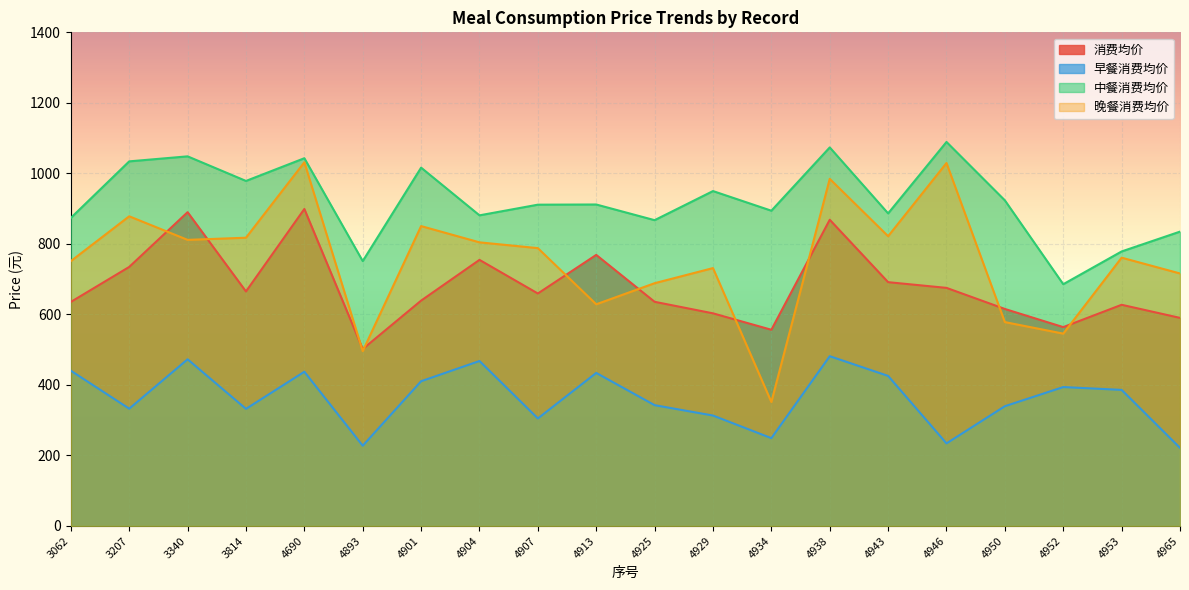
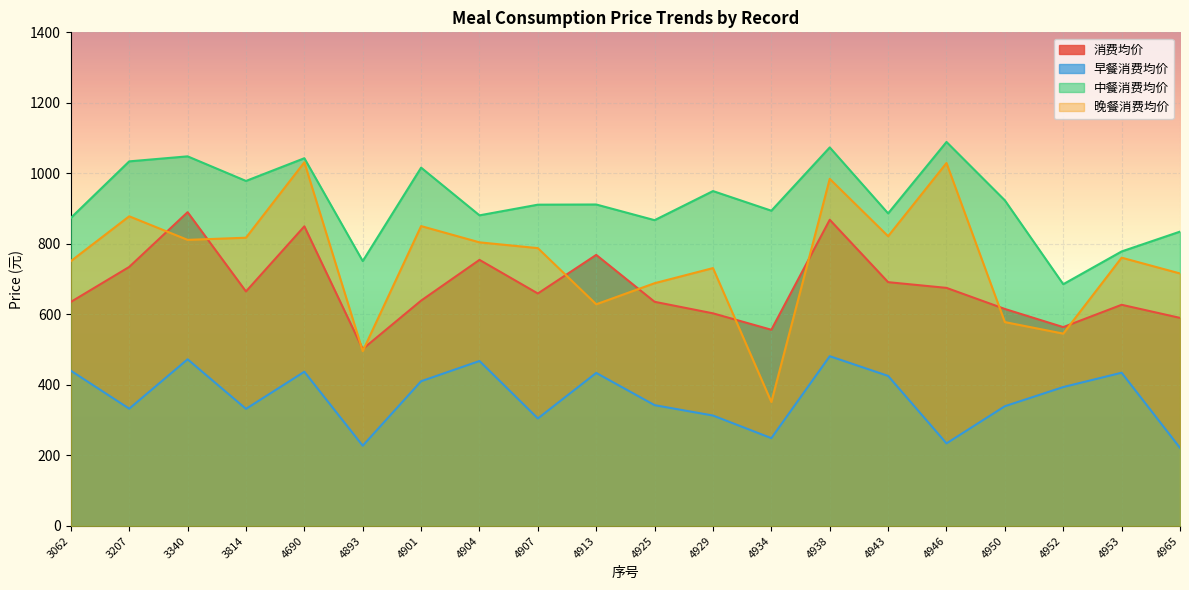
  {
    "消费均价": {
      "3062": 640,
      "3207": 730,
      "3340": 890,
      "3814": 670,
-     "4690": 900,
+     "4690": 850,
      "4901": 640,
      "4904": 750,
      "4907": 660,
      "4913": 770,
      "4925": 640,
      "4929": 600,
      "4934": 560,
      "4938": 870,
      "4943": 690,
      "4946": 680,
      "4950": 620,
      "4952": 560,
      "4953": 630,
      "4965": 590
    },
    "早餐消费均价": {
      "3062": 440,
      "3207": 330,
      "3340": 470,
      "3814": 330,
      "4690": 440,
      "4893": 230,
      "4901": 410,
      "4904": 470,
      "4907": 300,
      "4913": 430,
      "4925": 340,
      "4929": 310,
      "4934": 250,
      "4938": 480,
      "4943": 430,
      "4946": 230,
      "4950": 340,
      "4952": 390,
-     "4953": 390,
+     "4953": 430,
      "4965": 220
    },
    "中餐消费均价": {
      "3062": 870,
      "3207": 1030,
      "3340": 1050,
      "3814": 980,
      "4690": 1040,
      "4893": 750,
      "4901": 1020,
      "4904": 880,
      "4907": 910,
      "4913": 910,
      "4925": 870,
      "4929": 950,
      "4934": 890,
      "4938": 1070,
      "4943": 890,
      "4946": 1090,
      "4950": 920,
      "4952": 690,
      "4953": 780,
      "4965": 830
    },
    "晚餐消费均价": {
      "3062": 750,
      "3207": 880,
      "3340": 810,
      "3814": 820,
      "4690": 1030,
      "4901": 850,
      "4904": 800,
      "4907": 790,
      "4913": 630,
      "4925": 690,
      "4929": 730,
      "4934": 350,
      "4938": 980,
      "4943": 820,
      "4946": 1030,
      "4950": 580,
      "4952": 550,
      "4953": 760,
      "4965": 720
    }
  }
